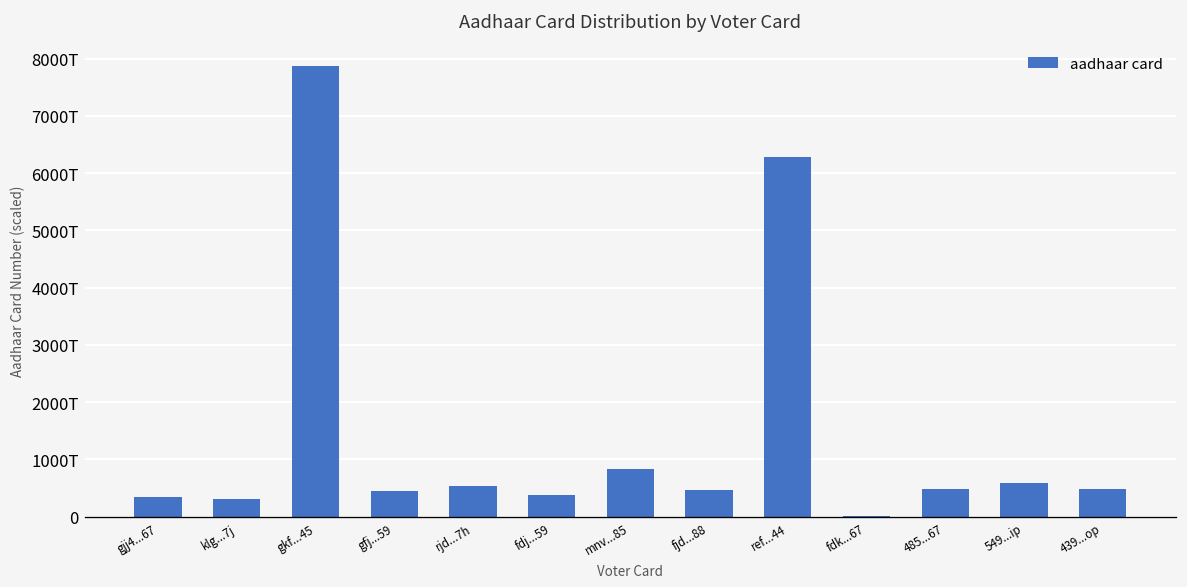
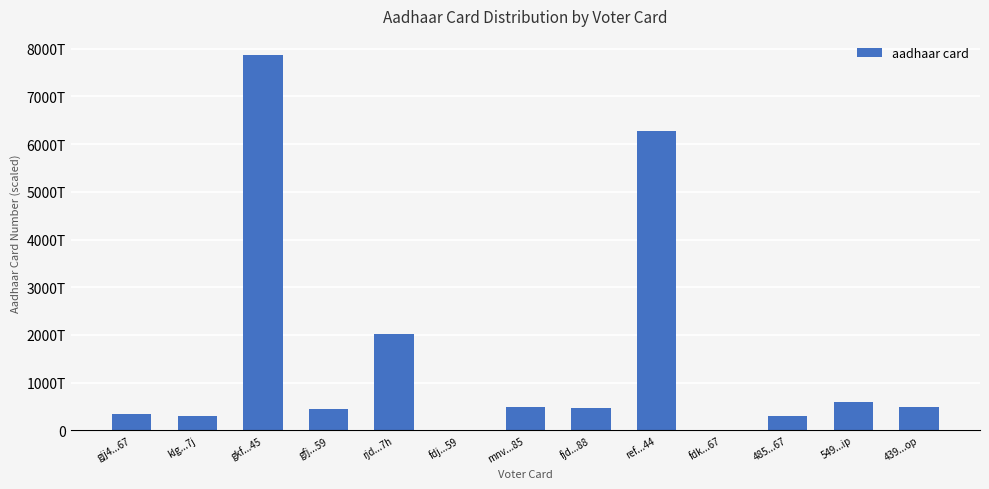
  {
    "gjj4...67": "300T",
    "klg...7j": "300T",
    "gkf...45": "7900T",
    "gfj...59": "500T",
-   "rjd...7h": "500T",
-   "fdj...59": "400T",
-   "mnv...85": "800T",
+   "rjd...7h": "2000T",
+   "fdj...59": "0T",
+   "mnv...85": "500T",
    "fjd...88": "500T",
    "ref...44": "6300T",
-   "485...67": "500T",
+   "485...67": "300T",
    "549...ip": "600T",
    "439...op": "500T"
  }
